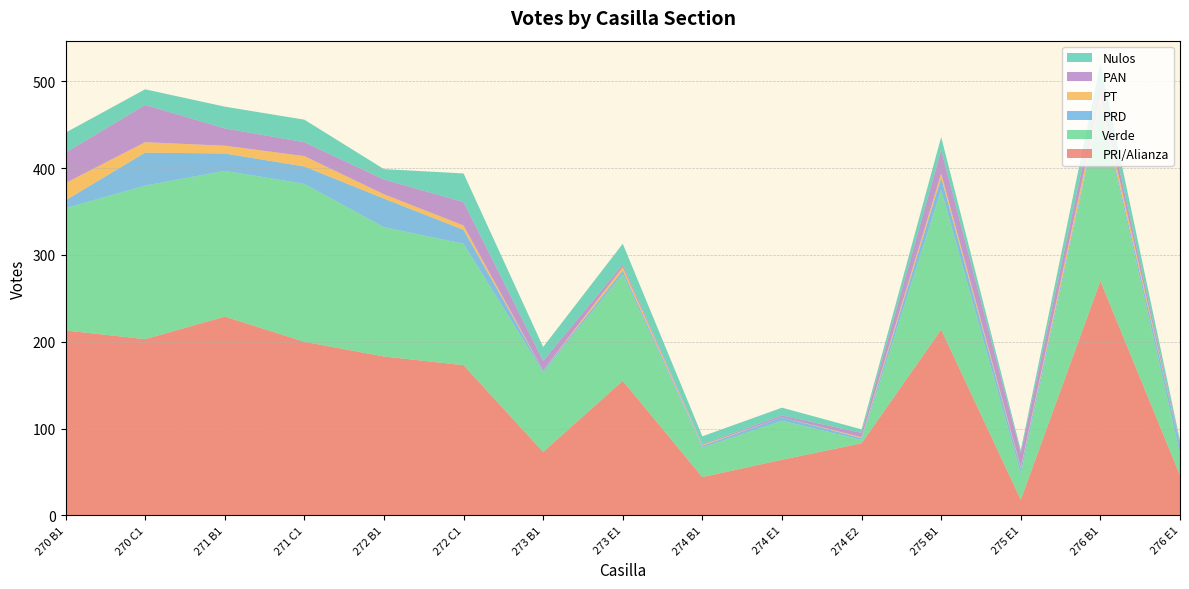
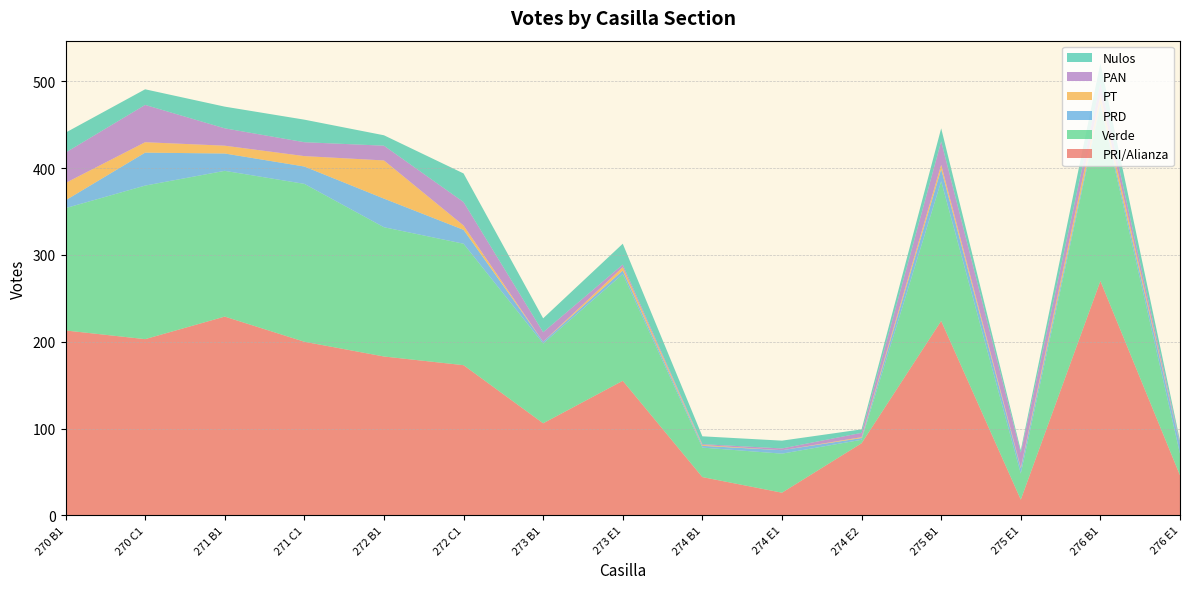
  {
    "PRI/Alianza": {
      "270 B1": 210,
      "270 C1": 200,
      "271 B1": 230,
      "271 C1": 200,
      "272 B1": 180,
      "272 C1": 170,
-     "273 B1": 70,
+     "273 B1": 110,
      "273 E1": 160,
      "274 B1": 40,
-     "274 E1": 60,
+     "274 E1": 30,
      "274 E2": 80,
-     "275 B1": 210,
+     "275 B1": 220,
      "275 E1": 20,
      "276 B1": 270,
      "276 E1": 50
    },
    "PRD": {
      "270 B1": 10,
      "270 C1": 40,
      "271 B1": 20,
      "271 C1": 20,
      "272 B1": 30,
      "272 C1": 20,
      "273 E1": 0,
      "275 B1": 10
    },
    "PT": {
      "270 B1": 20,
      "270 C1": 10,
      "271 B1": 10,
      "271 C1": 10,
-     "272 B1": 10,
+     "272 B1": 40,
      "272 C1": 10,
      "273 E1": 0,
      "275 B1": 10
    },
    "PAN": {
      "270 B1": 40,
      "270 C1": 40,
      "271 B1": 20,
      "271 C1": 20,
      "272 B1": 20,
      "272 C1": 30,
      "273 B1": 10,
      "273 E1": 0,
      "274 E2": 10,
      "275 B1": 30,
      "275 E1": 20
    }
  }
